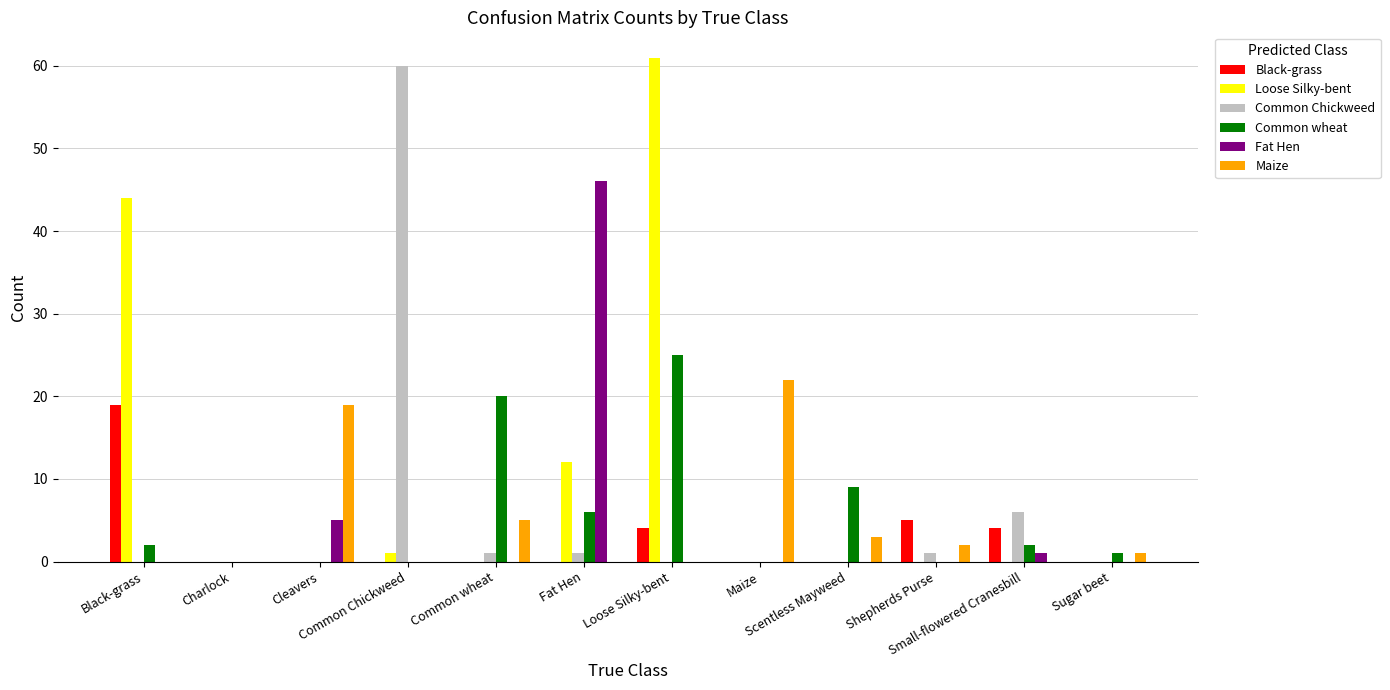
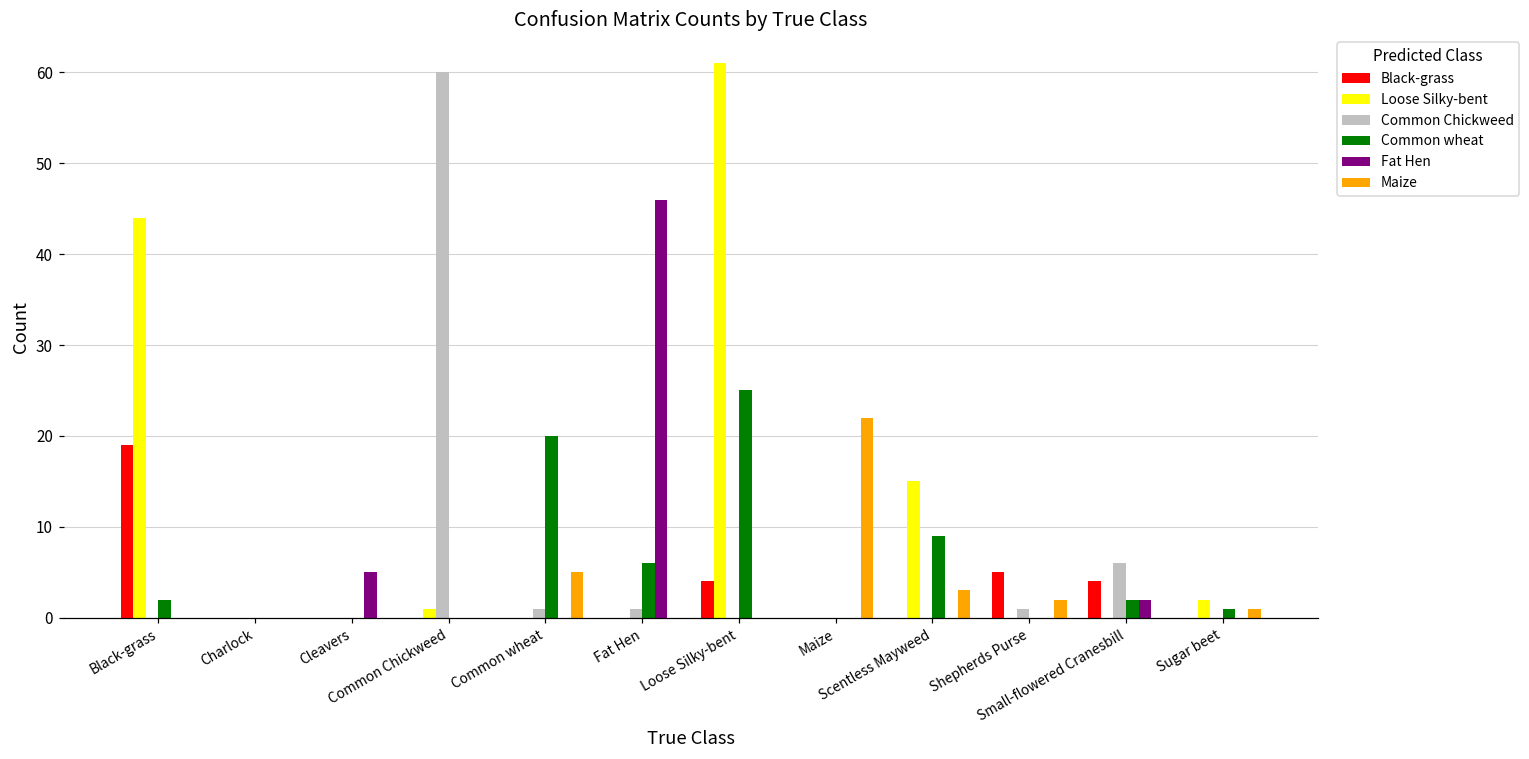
  {
    "Black-grass": {
      "Black-grass": 19,
      "Charlock": 0,
      "Cleavers": 0,
      "Common Chickweed": 0,
      "Common wheat": 0,
      "Fat Hen": 0,
      "Loose Silky-bent": 4,
      "Maize": 0,
      "Scentless Mayweed": 0,
      "Shepherds Purse": 5,
      "Small-flowered Cranesbill": 4,
      "Sugar beet": 0
    },
    "Loose Silky-bent": {
      "Black-grass": 44,
      "Charlock": 0,
      "Cleavers": 0,
      "Common Chickweed": 1,
      "Common wheat": 0,
-     "Fat Hen": 12,
+     "Fat Hen": 0,
      "Loose Silky-bent": 61,
      "Maize": 0,
-     "Scentless Mayweed": 0,
+     "Scentless Mayweed": 15,
      "Shepherds Purse": 0,
      "Small-flowered Cranesbill": 0,
-     "Sugar beet": 0
+     "Sugar beet": 2
    },
    "Common Chickweed": {
      "Black-grass": 0,
      "Charlock": 0,
      "Cleavers": 0,
      "Common Chickweed": 60,
      "Common wheat": 1,
      "Fat Hen": 1,
      "Loose Silky-bent": 0,
      "Maize": 0,
      "Scentless Mayweed": 0,
      "Shepherds Purse": 1,
      "Small-flowered Cranesbill": 6,
      "Sugar beet": 0
    },
    "Common wheat": {
      "Black-grass": 2,
      "Charlock": 0,
      "Cleavers": 0,
      "Common Chickweed": 0,
      "Common wheat": 20,
      "Fat Hen": 6,
      "Loose Silky-bent": 25,
      "Maize": 0,
      "Scentless Mayweed": 9,
      "Shepherds Purse": 0,
      "Small-flowered Cranesbill": 2,
      "Sugar beet": 1
    },
    "Fat Hen": {
      "Black-grass": 0,
      "Charlock": 0,
      "Cleavers": 5,
      "Common Chickweed": 0,
      "Common wheat": 0,
      "Fat Hen": 46,
      "Loose Silky-bent": 0,
      "Maize": 0,
      "Scentless Mayweed": 0,
      "Shepherds Purse": 0,
-     "Small-flowered Cranesbill": 1,
+     "Small-flowered Cranesbill": 2,
      "Sugar beet": 0
    },
    "Maize": {
      "Black-grass": 0,
      "Charlock": 0,
-     "Cleavers": 19,
+     "Cleavers": 0,
      "Common Chickweed": 0,
      "Common wheat": 5,
      "Fat Hen": 0,
      "Loose Silky-bent": 0,
      "Maize": 22,
      "Scentless Mayweed": 3,
      "Shepherds Purse": 2,
      "Small-flowered Cranesbill": 0,
      "Sugar beet": 1
    }
  }
